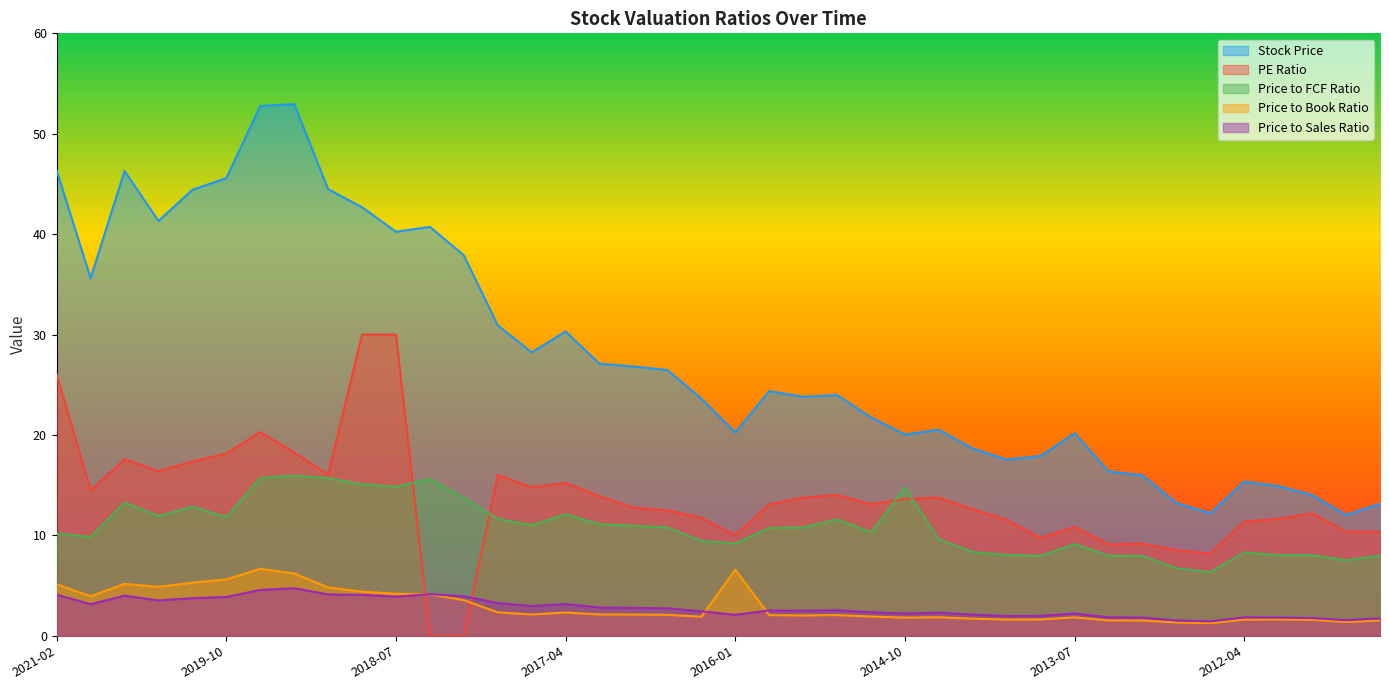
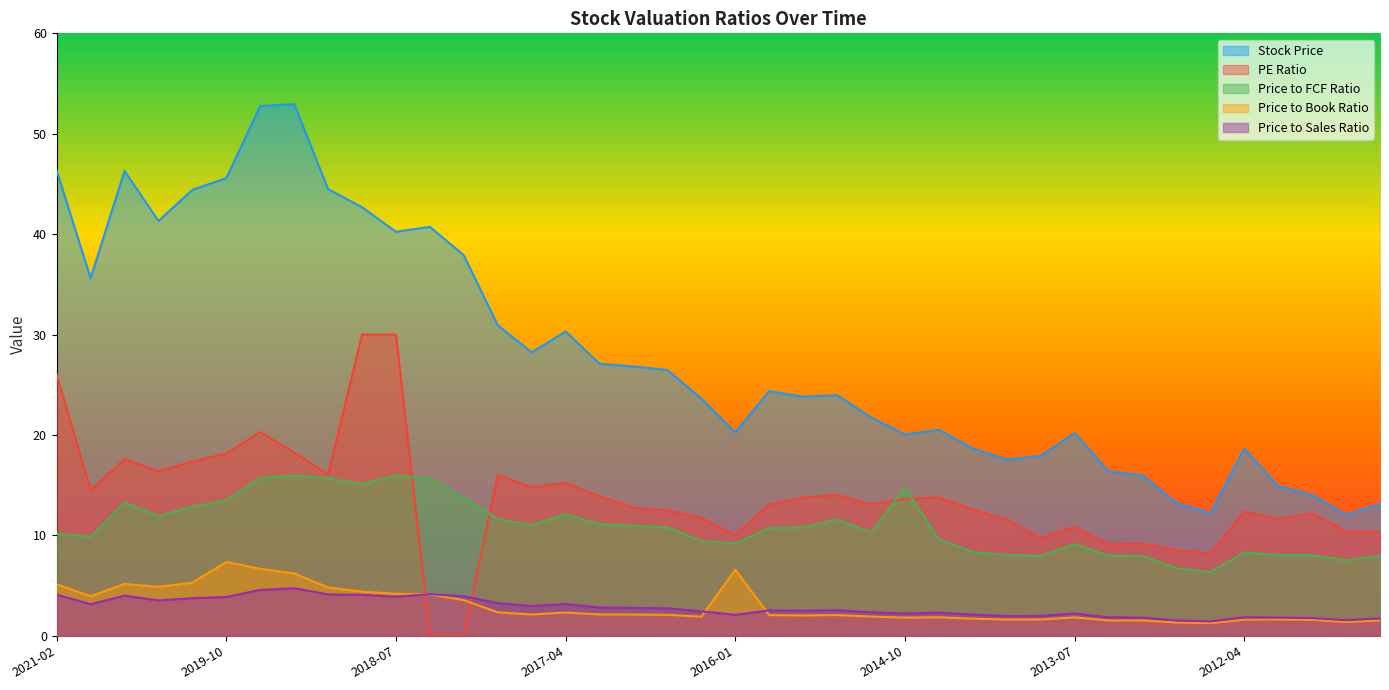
  {
    "Stock Price": {
      "2021-02": 46.3,
      "2019-10": 45.6,
      "2018-07": 40.2,
      "2017-04": 30.3,
      "2016-01": 20.3,
      "2014-10": 20.1,
      "2013-07": 20.2,
-     "2012-04": 15.4
+     "2012-04": 18.6
    },
    "PE Ratio": {
      "2021-02": 26.0,
      "2019-10": 18.2,
      "2018-07": 30.0,
      "2017-04": 15.2,
      "2016-01": 10.0,
      "2014-10": 13.6,
      "2013-07": 10.9,
-     "2012-04": 11.4
+     "2012-04": 12.4
    },
    "Price to FCF Ratio": {
      "2021-02": 10.2,
-     "2019-10": 11.8,
-     "2018-07": 14.8,
+     "2019-10": 13.5,
+     "2018-07": 16.0,
      "2017-04": 12.1,
      "2016-01": 9.2,
      "2014-10": 14.8,
      "2013-07": 9.1,
      "2012-04": 8.3
    },
    "Price to Book Ratio": {
      "2021-02": 5.1,
-     "2019-10": 5.6,
+     "2019-10": 7.4,
      "2018-07": 4.2,
      "2017-04": 2.3,
      "2016-01": 6.6,
      "2014-10": 1.8,
      "2013-07": 1.8
    },
    "Price to Sales Ratio": {
      "2021-02": 4.1,
      "2019-10": 3.9,
      "2018-07": 3.9,
      "2017-04": 3.2,
      "2016-01": 2.1,
      "2014-10": 2.2,
      "2013-07": 2.2
    }
  }
